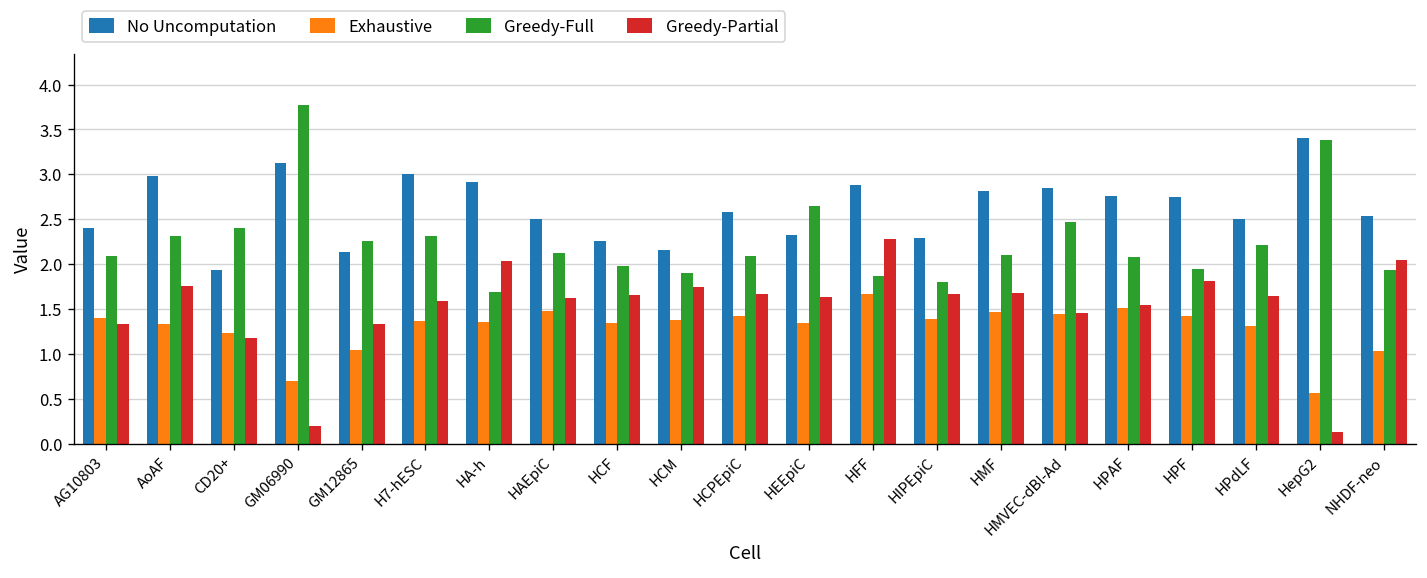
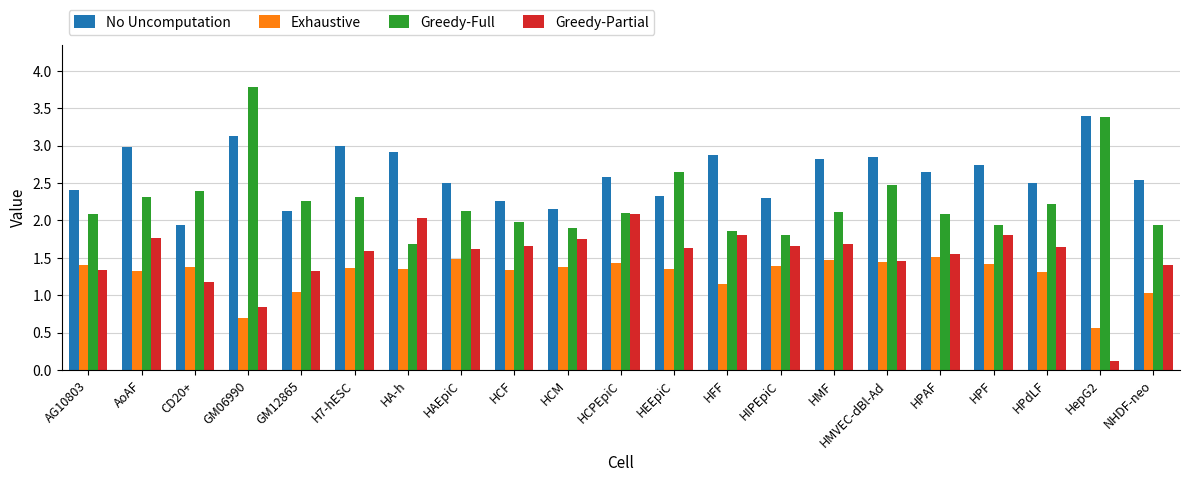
  {
    "No Uncomputation": {
      "AG10803": 2.4,
      "AoAF": 3.0,
      "CD20+": 1.9,
      "GM06990": 3.1,
      "GM12865": 2.1,
      "H7-hESC": 3.0,
      "HA-h": 2.9,
      "HAEpiC": 2.5,
      "HCF": 2.3,
      "HCM": 2.2,
      "HCPEpiC": 2.6,
      "HEEpiC": 2.3,
      "HFF": 2.9,
      "HIPEpiC": 2.3,
      "HMF": 2.8,
      "HMVEC-dBl-Ad": 2.8,
-     "HPAF": 2.8,
+     "HPAF": 2.7,
      "HPF": 2.7,
      "HPdLF": 2.5,
      "HepG2": 3.4,
      "NHDF-neo": 2.5
    },
    "Exhaustive": {
      "AG10803": 1.4,
      "AoAF": 1.3,
-     "CD20+": 1.2,
+     "CD20+": 1.4,
      "GM06990": 0.7,
      "GM12865": 1.0,
      "H7-hESC": 1.4,
      "HA-h": 1.4,
      "HAEpiC": 1.5,
      "HCF": 1.3,
      "HCM": 1.4,
      "HCPEpiC": 1.4,
      "HEEpiC": 1.3,
-     "HFF": 1.7,
+     "HFF": 1.2,
      "HIPEpiC": 1.4,
      "HMF": 1.5,
      "HMVEC-dBl-Ad": 1.4,
      "HPAF": 1.5,
      "HPF": 1.4,
      "HPdLF": 1.3,
      "HepG2": 0.6,
      "NHDF-neo": 1.0
    },
    "Greedy-Full": {
      "AG10803": 2.1,
      "AoAF": 2.3,
      "CD20+": 2.4,
      "GM06990": 3.8,
      "GM12865": 2.3,
      "H7-hESC": 2.3,
      "HA-h": 1.7,
      "HAEpiC": 2.1,
      "HCF": 2.0,
      "HCM": 1.9,
      "HCPEpiC": 2.1,
      "HEEpiC": 2.6,
      "HFF": 1.9,
      "HIPEpiC": 1.8,
      "HMF": 2.1,
      "HMVEC-dBl-Ad": 2.5,
      "HPAF": 2.1,
      "HPF": 1.9,
      "HPdLF": 2.2,
      "HepG2": 3.4,
      "NHDF-neo": 1.9
    },
    "Greedy-Partial": {
      "AG10803": 1.3,
      "AoAF": 1.8,
      "CD20+": 1.2,
-     "GM06990": 0.2,
+     "GM06990": 0.8,
      "GM12865": 1.3,
      "H7-hESC": 1.6,
      "HA-h": 2.0,
      "HAEpiC": 1.6,
      "HCF": 1.7,
      "HCM": 1.7,
-     "HCPEpiC": 1.7,
+     "HCPEpiC": 2.1,
      "HEEpiC": 1.6,
-     "HFF": 2.3,
+     "HFF": 1.8,
      "HIPEpiC": 1.7,
      "HMF": 1.7,
      "HMVEC-dBl-Ad": 1.5,
      "HPAF": 1.5,
      "HPF": 1.8,
      "HPdLF": 1.6,
      "HepG2": 0.1,
-     "NHDF-neo": 2.1
+     "NHDF-neo": 1.4
    }
  }
